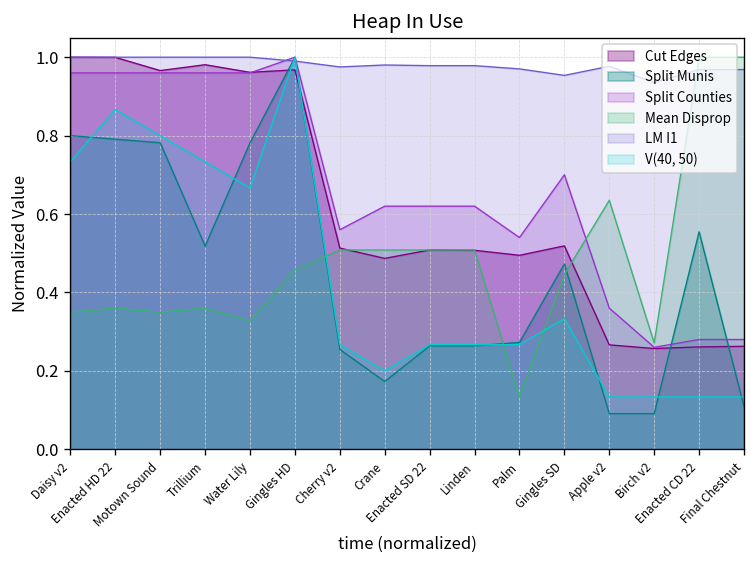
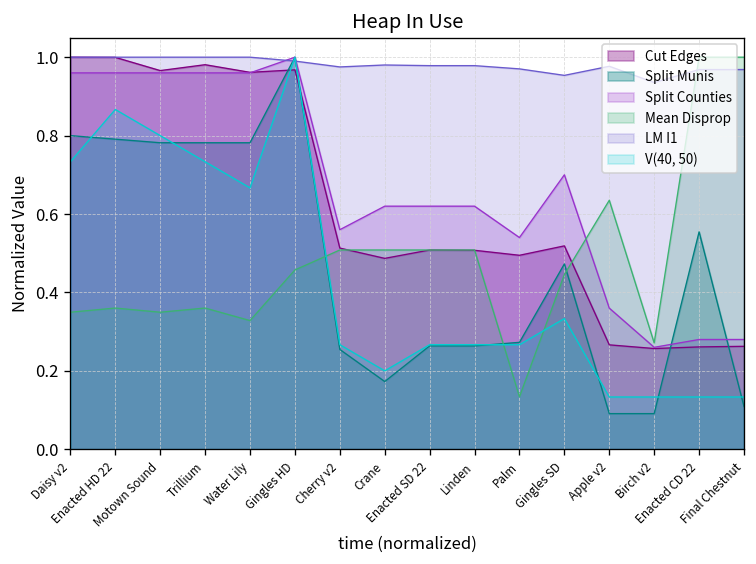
  {
    "Cut Edges": {
      "Trillium": 0.98,
      "Gingles HD": 0.97,
      "Crane": 0.49,
      "Palm": 0.49,
      "Gingles SD": 0.52,
      "Apple v2": 0.27,
      "Enacted CD 22": 0.26,
      "Final Chestnut": 0.26
    },
    "Split Munis": {
      "Daisy v2": 0.80,
      "Enacted HD 22": 0.79,
      "Motown Sound": 0.78,
-     "Trillium": 0.52,
+     "Trillium": 0.78,
      "Water Lily": 0.78,
      "Cherry v2": 0.25,
      "Crane": 0.17,
      "Gingles SD": 0.47,
      "Apple v2": 0.09,
      "Birch v2": 0.09,
      "Enacted CD 22": 0.55,
      "Final Chestnut": 0.11
    }
  }
